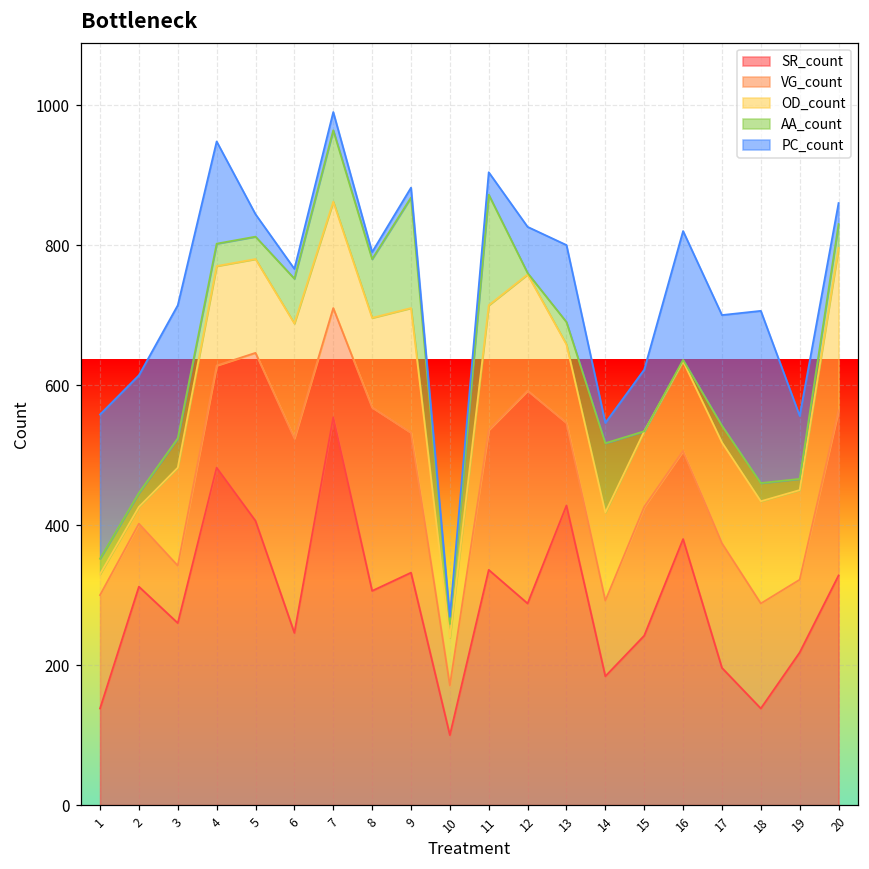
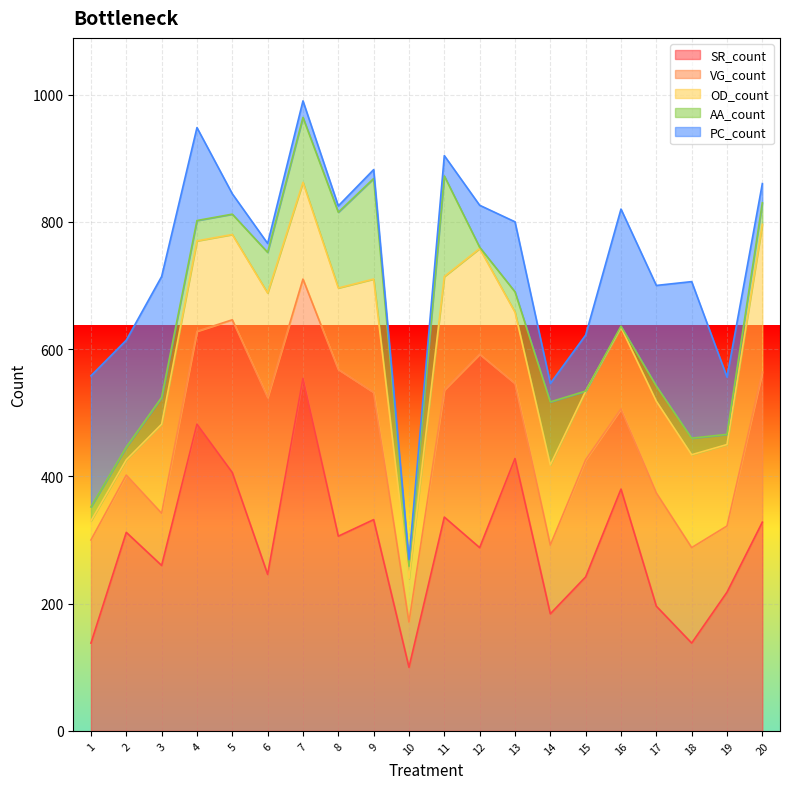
  {
    "AA_count": {
      "1": 20,
      "2": 20,
      "3": 40,
      "4": 30,
      "5": 30,
      "6": 60,
      "7": 100,
-     "8": 80,
+     "8": 120,
      "9": 160,
      "10": 20,
      "11": 160,
      "13": 30,
      "14": 100,
      "17": 20,
      "18": 30,
      "19": 20,
      "20": 30
    },
    "PC_count": {
      "1": 210,
      "2": 170,
      "3": 190,
      "4": 150,
      "5": 30,
      "6": 10,
      "7": 30,
      "8": 10,
      "9": 10,
      "10": 10,
      "11": 30,
      "12": 70,
      "13": 110,
      "14": 30,
      "15": 90,
      "16": 180,
      "17": 160,
      "18": 250,
      "19": 90,
      "20": 30
    }
  }
